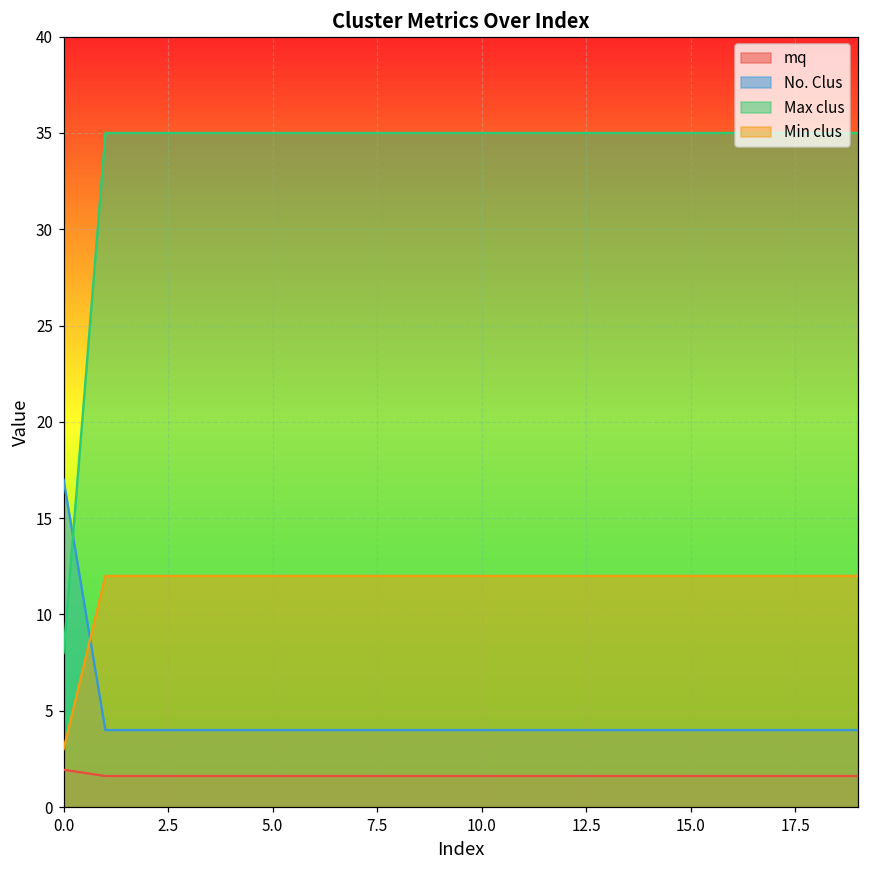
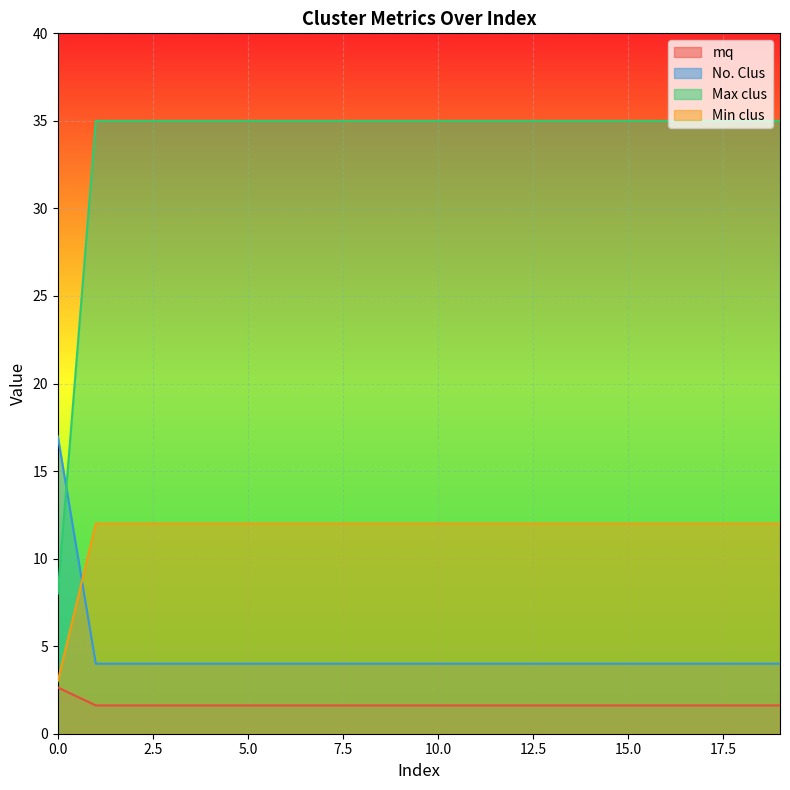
  {
    "mq": {
-     "0.0": 1.9,
+     "0.0": 2.6,
      "5.0": 1.6,
      "10.0": 1.6,
      "15.0": 1.6
    },
    "No. Clus": {
      "0.0": 17.0,
      "5.0": 4.0,
      "10.0": 4.0,
      "15.0": 4.0
    },
    "Max clus": {
      "0.0": 8.0,
      "5.0": 35.0,
      "10.0": 35.0,
      "15.0": 35.0
    },
    "Min clus": {
      "0.0": 3.0,
      "5.0": 12.0,
      "10.0": 12.0,
      "15.0": 12.0
    }
  }
